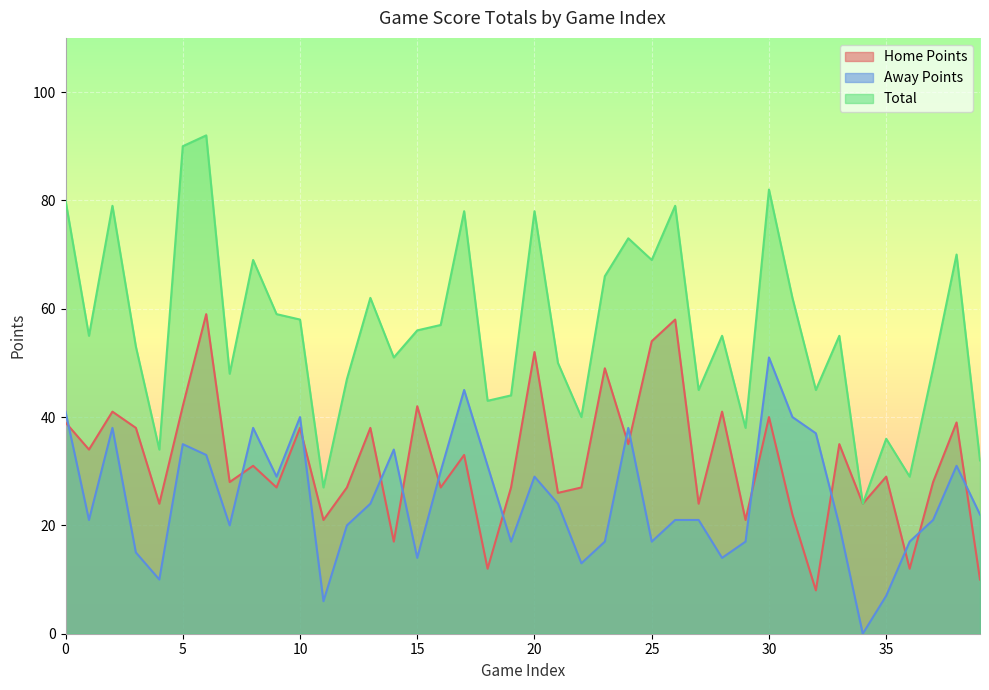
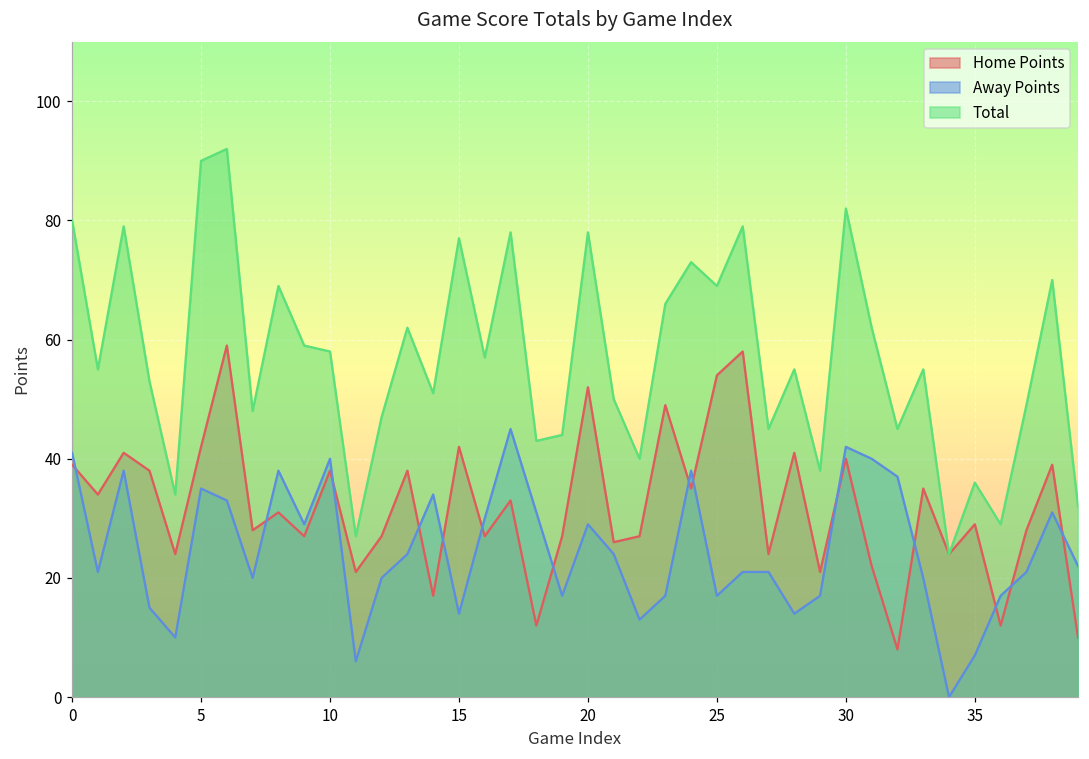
  {
    "Home Points": {
      "0": 39,
      "5": 42,
      "10": 38,
      "15": 42,
      "20": 52,
      "25": 54,
      "30": 40,
      "35": 29
    },
    "Away Points": {
      "0": 41,
      "5": 35,
      "10": 40,
      "15": 14,
      "20": 29,
      "25": 17,
-     "30": 51,
+     "30": 42,
      "35": 7
    },
    "Total": {
      "0": 80,
      "5": 90,
      "10": 58,
-     "15": 56,
+     "15": 77,
      "20": 78,
      "25": 69,
      "30": 82,
      "35": 36
    }
  }
